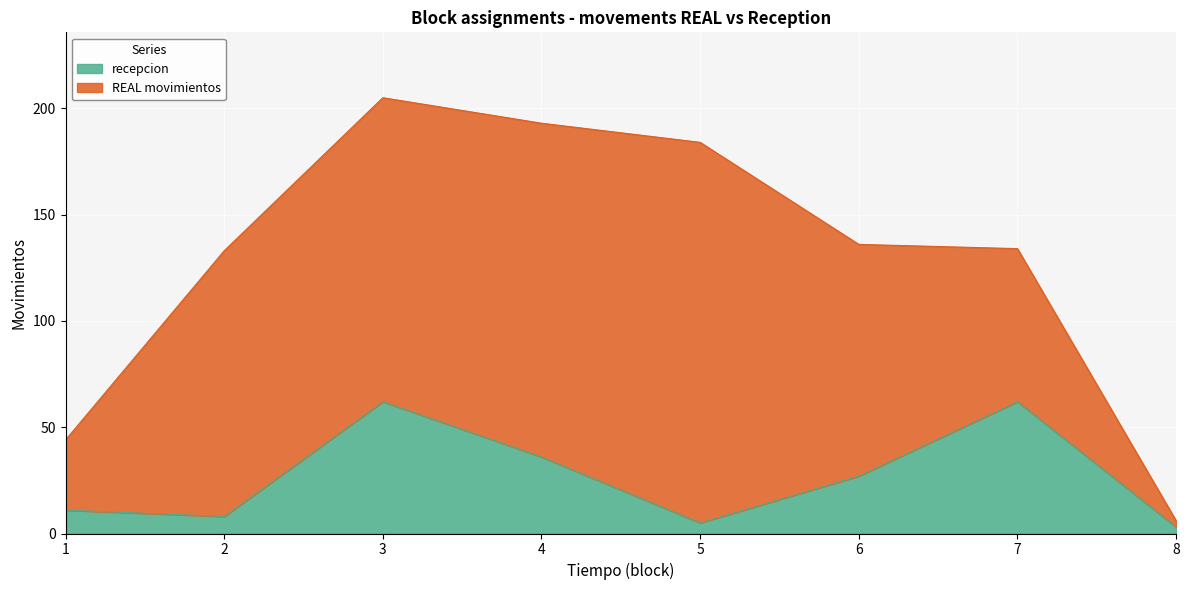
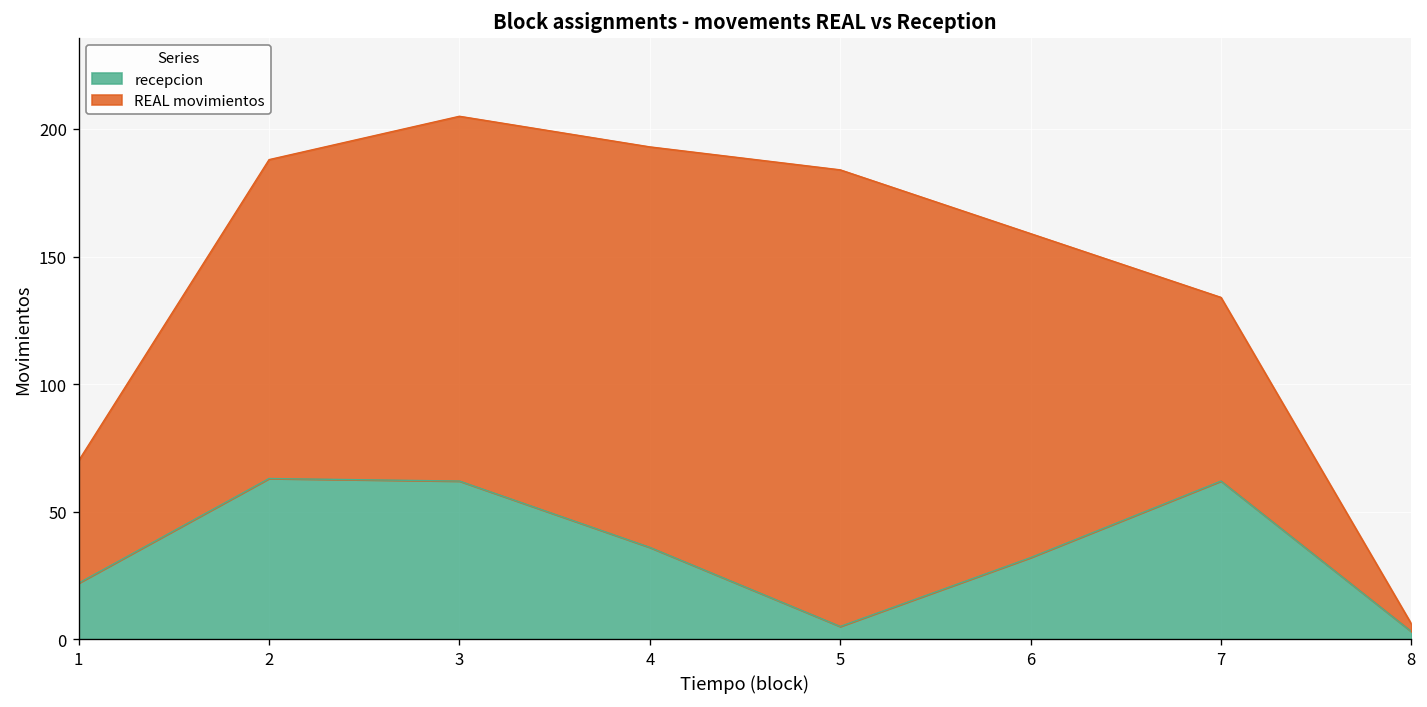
  {
    "recepcion": {
-     "1": 11,
-     "2": 8,
+     "1": 22,
+     "2": 63,
      "3": 62,
      "4": 36,
      "5": 5,
-     "6": 27,
+     "6": 32,
      "7": 62,
      "8": 3
    },
    "REAL movimientos": {
-     "1": 33,
+     "1": 48,
      "2": 125,
      "3": 143,
      "4": 157,
      "5": 179,
-     "6": 109,
+     "6": 127,
      "7": 72,
      "8": 3
    }
  }
